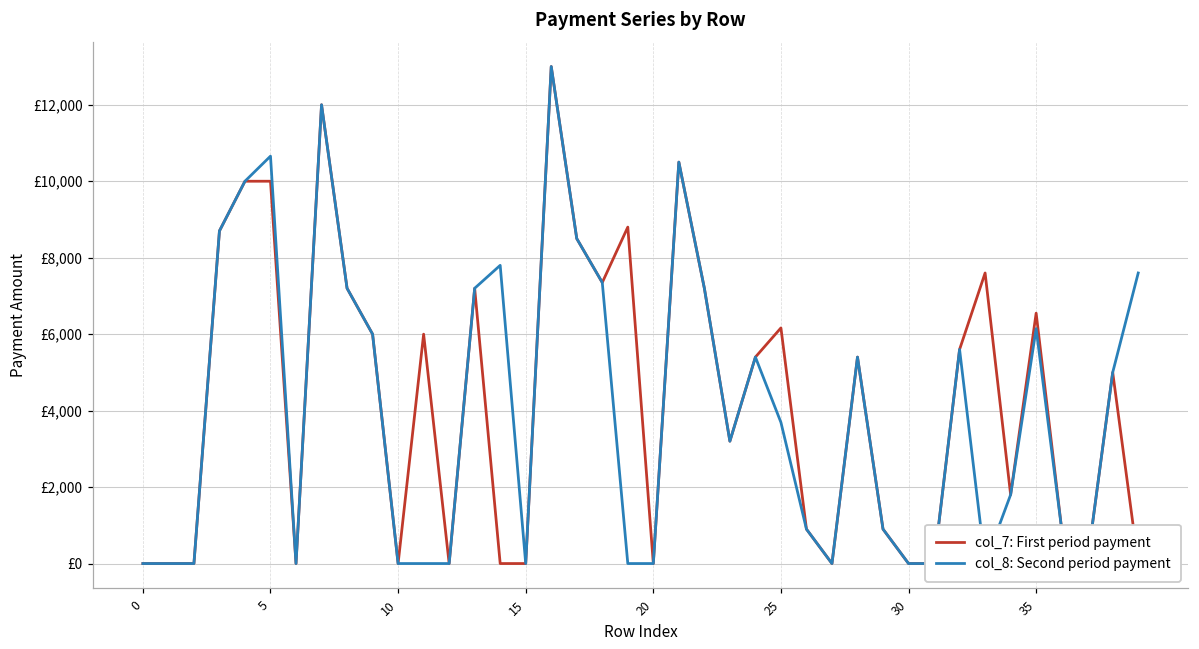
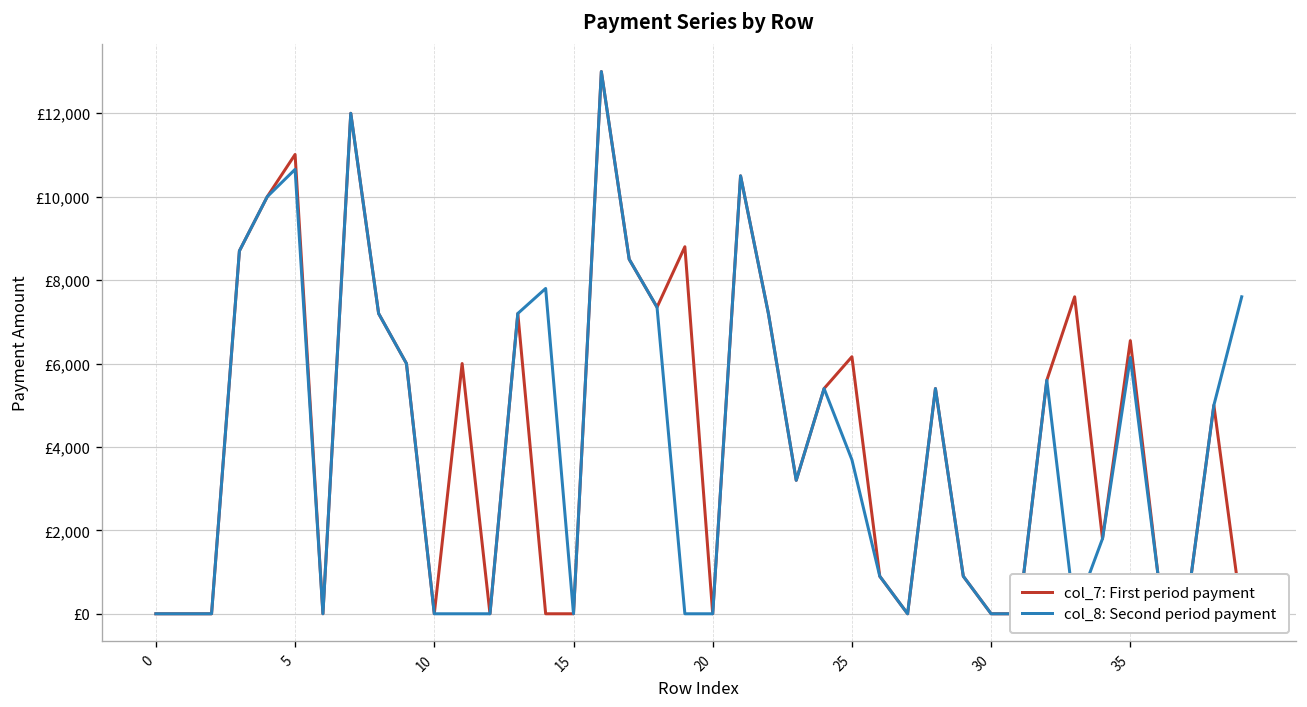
  {
    "col_7: First period payment": {
-     "5": "£10,000",
+     "5": "£11,000",
      "25": "£6,200",
      "35": "£6,500"
    },
    "col_8: Second period payment": {
      "5": "£10,700",
      "25": "£3,700",
      "35": "£6,100"
    }
  }
